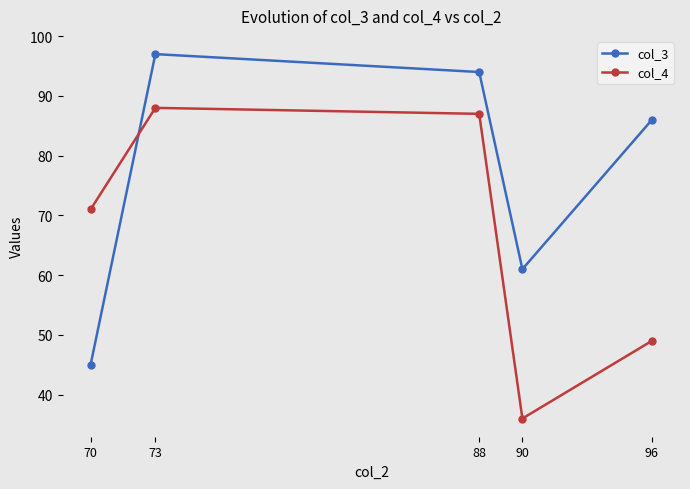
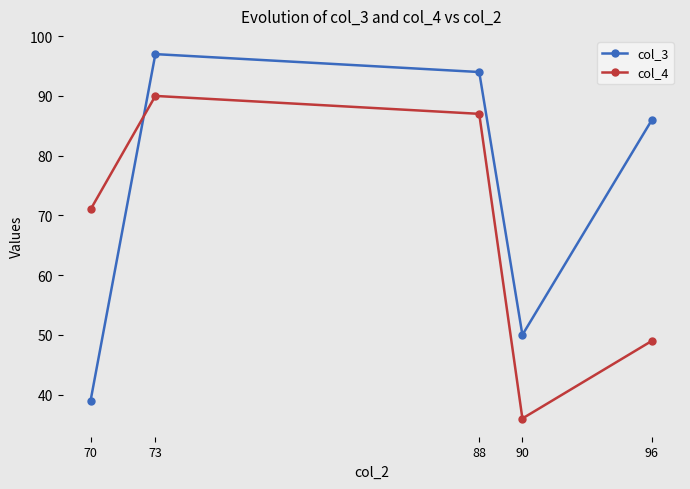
  {
    "col_3": {
-     "70": 45,
+     "70": 39,
      "73": 97,
      "88": 94,
-     "90": 61,
+     "90": 50,
      "96": 86
    },
    "col_4": {
      "70": 71,
-     "73": 88,
+     "73": 90,
      "88": 87,
      "90": 36,
      "96": 49
    }
  }
